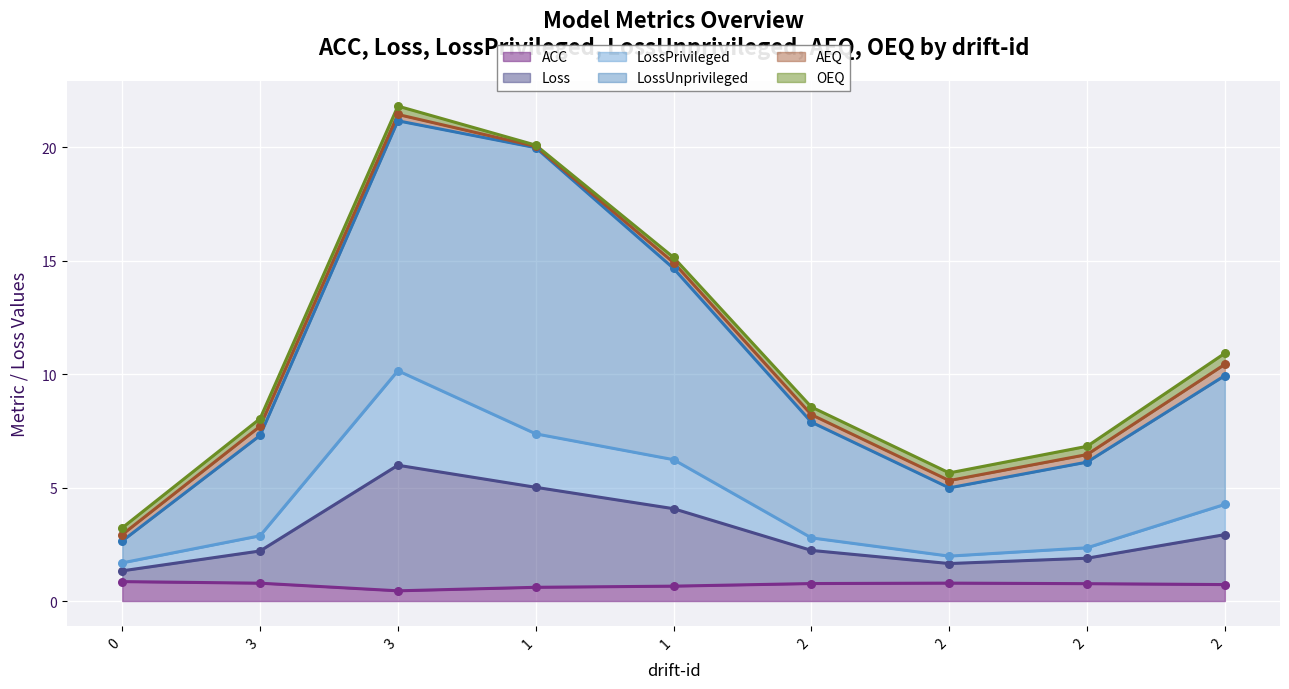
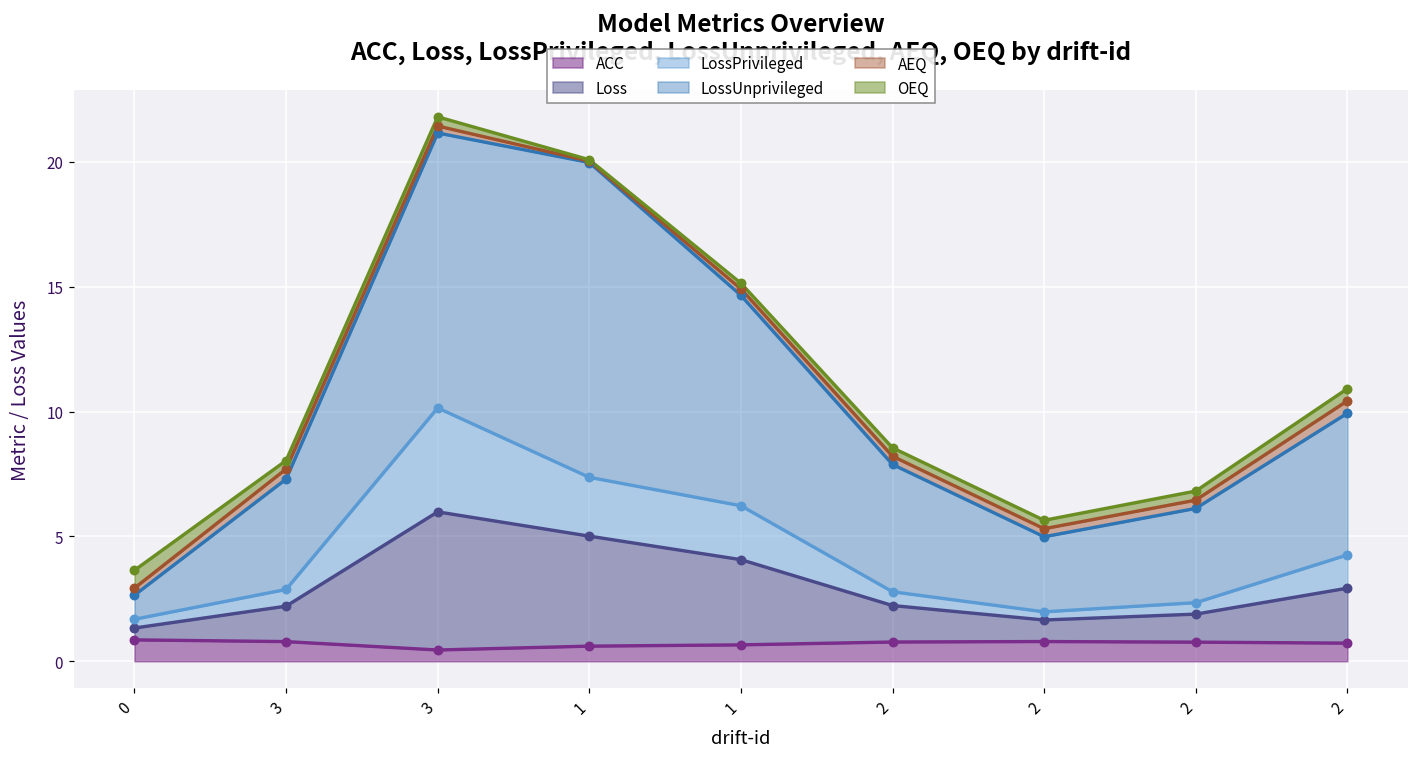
  {
    "AEQ": {
      "0": 0.3
    },
    "OEQ": {
-     "0": 0.3
+     "0": 0.7
    }
  }
